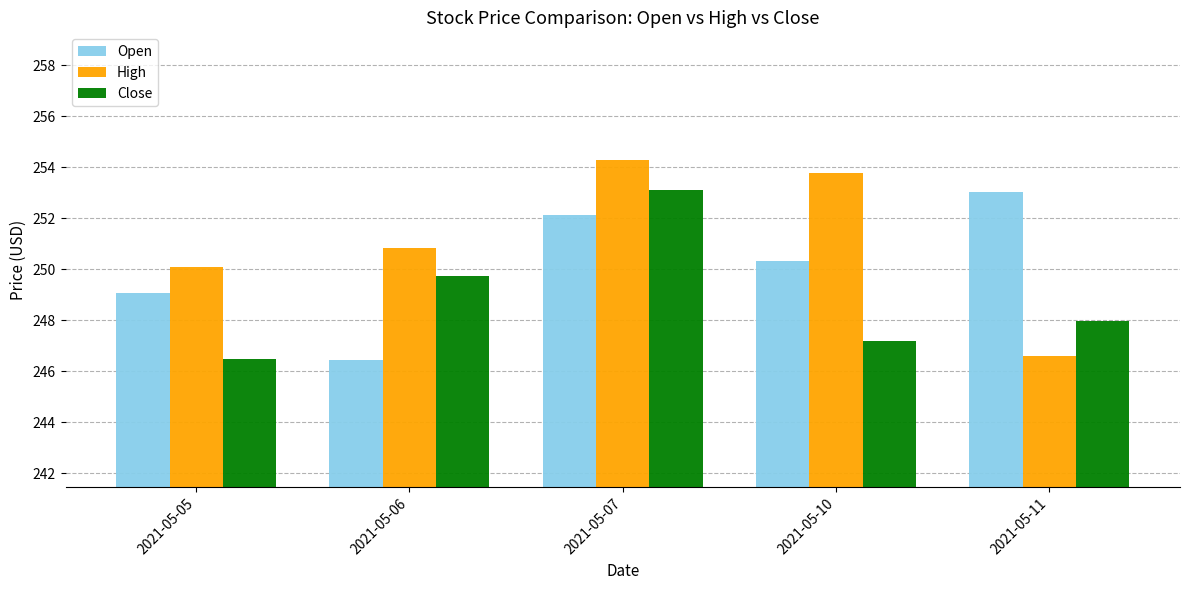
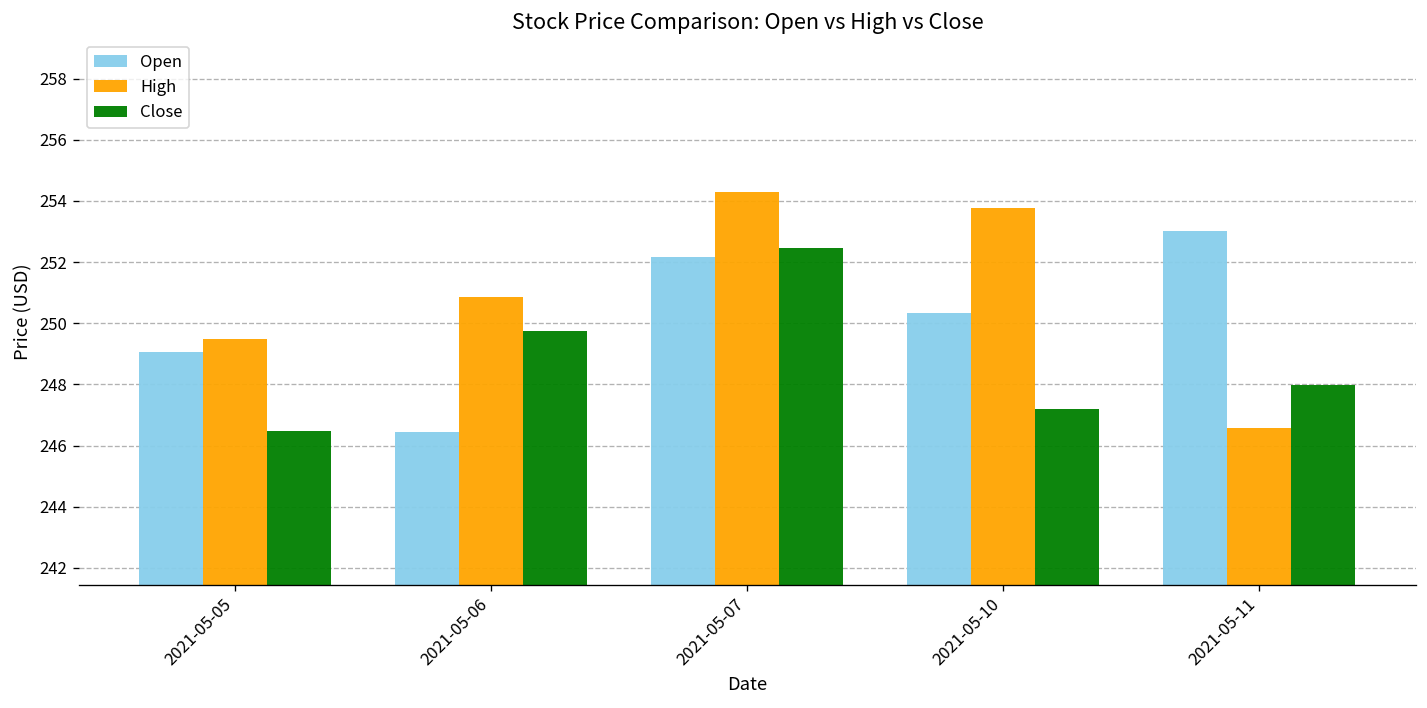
  {
    "Open": {
      "2021-05-05": 249.1,
      "2021-05-06": 246.4,
      "2021-05-07": 252.1,
      "2021-05-10": 250.3,
      "2021-05-11": 253.0
    },
    "High": {
-     "2021-05-05": 250.1,
+     "2021-05-05": 249.5,
      "2021-05-06": 250.9,
      "2021-05-07": 254.3,
      "2021-05-10": 253.8,
      "2021-05-11": 246.6
    },
    "Close": {
      "2021-05-05": 246.5,
      "2021-05-06": 249.7,
-     "2021-05-07": 253.1,
+     "2021-05-07": 252.5,
      "2021-05-10": 247.2,
      "2021-05-11": 248.0
    }
  }
